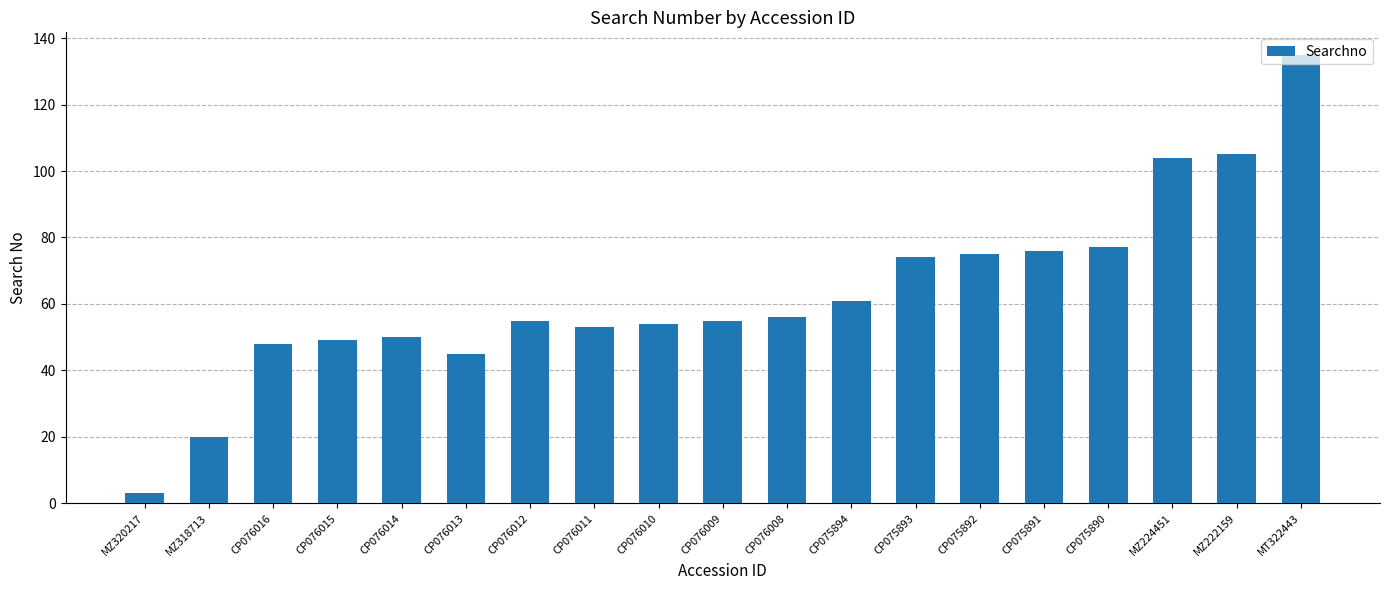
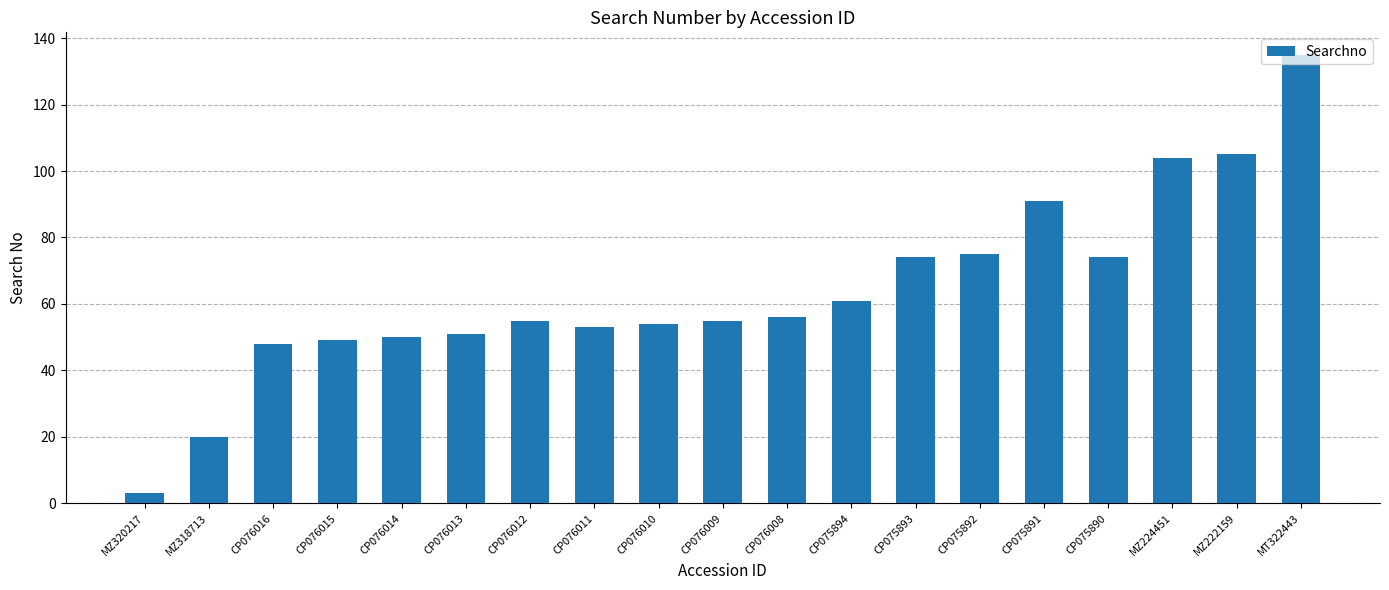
  {
    "MZ320217": 3,
    "MZ318713": 20,
    "CP076016": 48,
    "CP076015": 49,
    "CP076014": 50,
-   "CP076013": 45,
+   "CP076013": 51,
    "CP076012": 55,
    "CP076011": 53,
    "CP076010": 54,
    "CP076009": 55,
    "CP076008": 56,
    "CP075894": 61,
    "CP075893": 74,
    "CP075892": 75,
-   "CP075891": 76,
-   "CP075890": 77,
+   "CP075891": 91,
+   "CP075890": 74,
    "MZ224451": 104,
    "MZ222159": 105
  }
